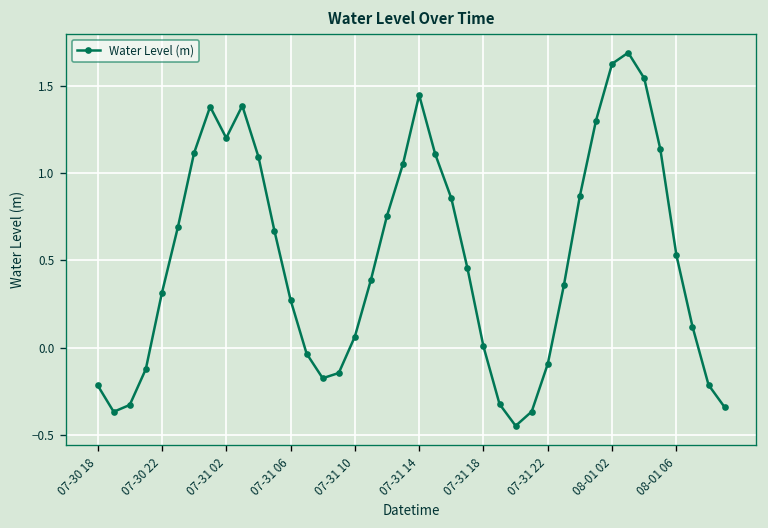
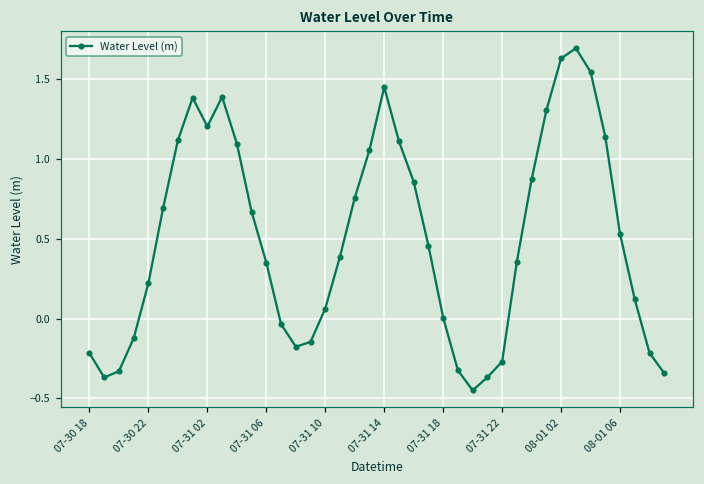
  {
    "07-30 18": -0.22,
-   "07-30 22": 0.31,
+   "07-30 22": 0.22,
    "07-31 02": 1.20,
-   "07-31 06": 0.27,
+   "07-31 06": 0.35,
    "07-31 10": 0.06,
    "07-31 14": 1.45,
    "07-31 18": 0.01,
-   "07-31 22": -0.09,
+   "07-31 22": -0.27,
    "08-01 02": 1.63,
    "08-01 06": 0.53
  }
